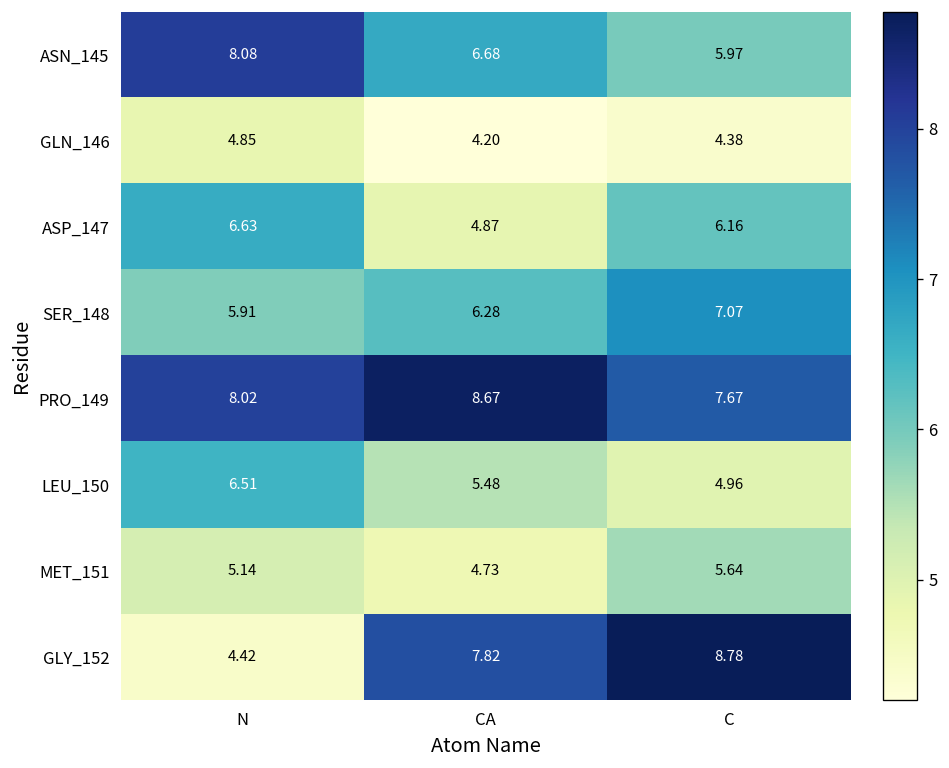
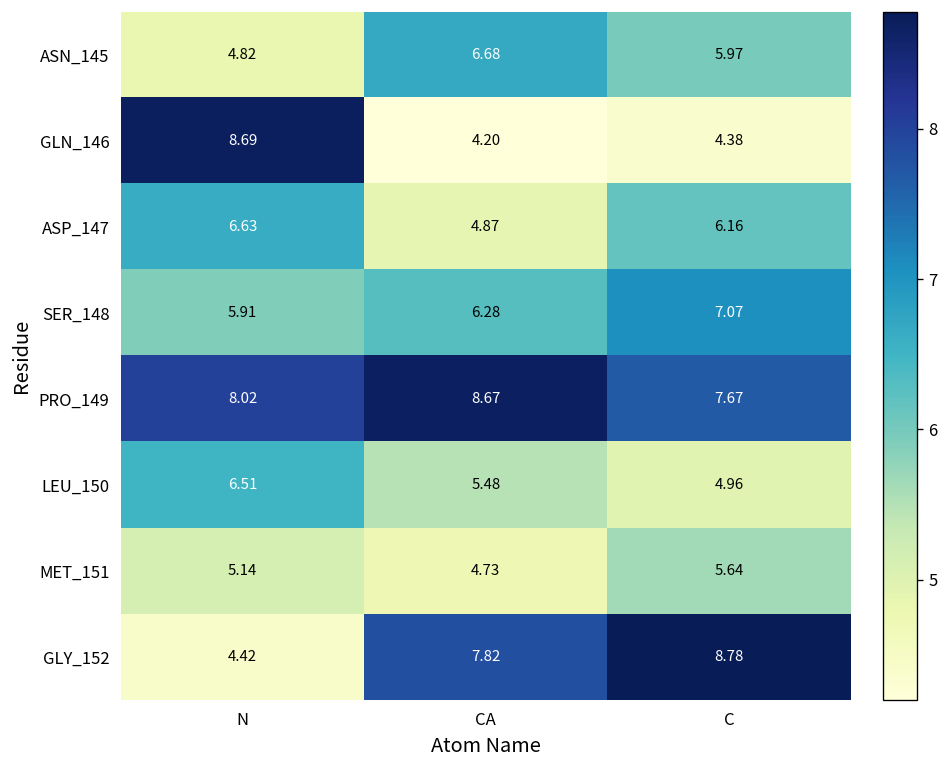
  {
    "ASN_145": {
-     "N": 8.08,
+     "N": 4.82,
      "CA": 6.68,
      "C": 5.97
    },
    "GLN_146": {
-     "N": 4.85,
+     "N": 8.69,
      "CA": 4.20,
      "C": 4.38
    },
    "ASP_147": {
      "N": 6.63,
      "CA": 4.87,
      "C": 6.16
    },
    "SER_148": {
      "N": 5.91,
      "CA": 6.28,
      "C": 7.07
    },
    "PRO_149": {
      "N": 8.02,
      "CA": 8.67,
      "C": 7.67
    },
    "LEU_150": {
      "N": 6.51,
      "CA": 5.48,
      "C": 4.96
    },
    "MET_151": {
      "N": 5.14,
      "CA": 4.73,
      "C": 5.64
    },
    "GLY_152": {
      "N": 4.42,
      "CA": 7.82,
      "C": 8.78
    }
  }
